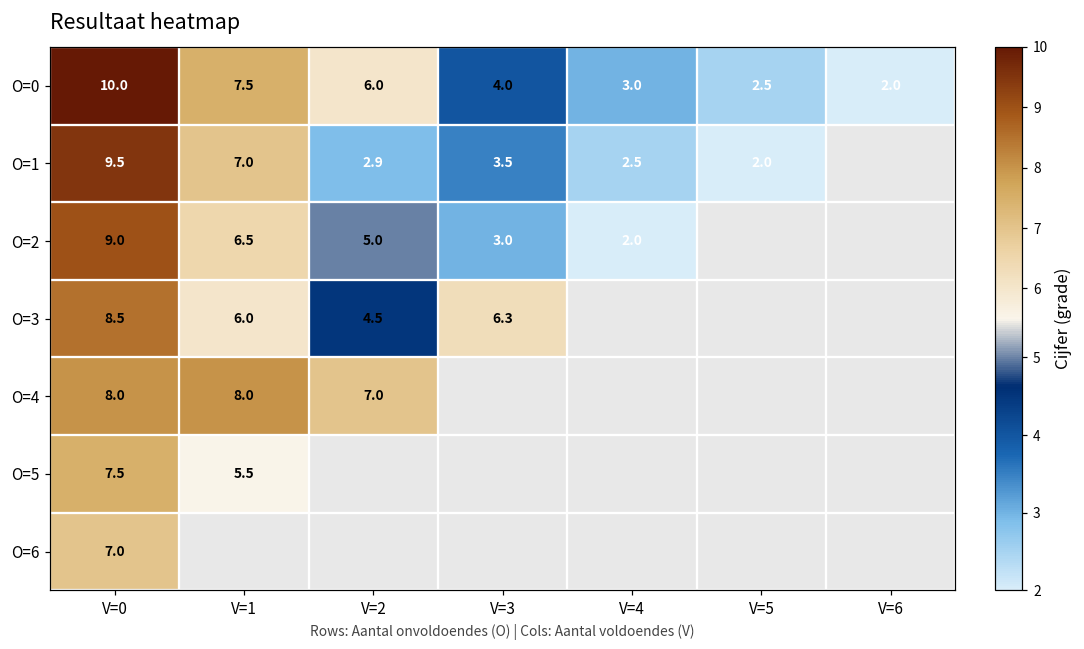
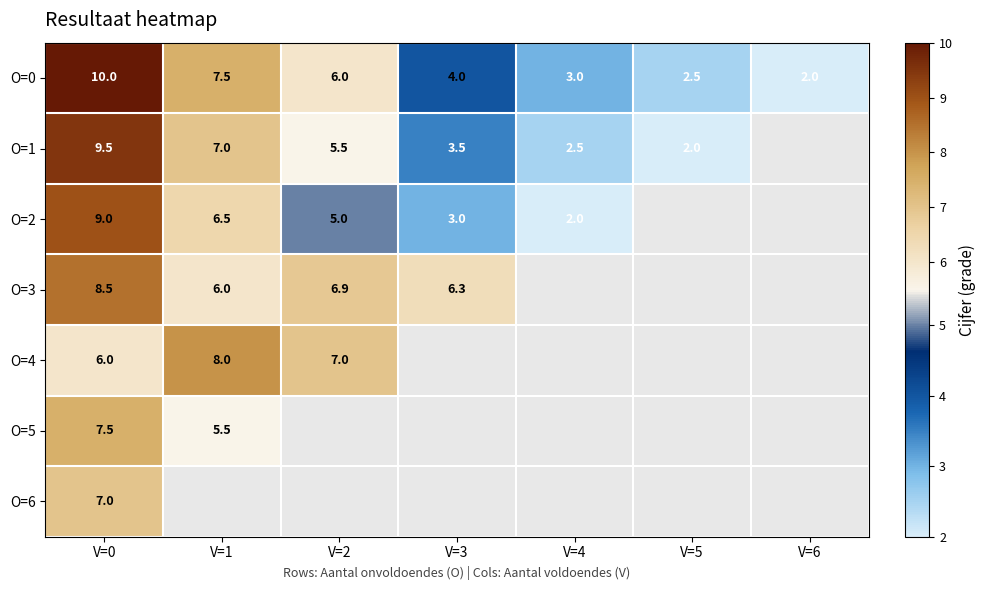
  {
    "O=0": {
      "V=0": 10.0,
      "V=1": 7.5,
      "V=2": 6.0,
      "V=3": 4.0,
      "V=4": 3.0,
      "V=5": 2.5
    },
    "O=1": {
      "V=0": 9.5,
      "V=1": 7.0,
-     "V=2": 2.9,
+     "V=2": 5.5,
      "V=3": 3.5,
      "V=4": 2.5
    },
    "O=2": {
      "V=0": 9.0,
      "V=1": 6.5,
      "V=2": 5.0,
      "V=3": 3.0
    },
    "O=3": {
      "V=0": 8.5,
      "V=1": 6.0,
-     "V=2": 4.5,
+     "V=2": 6.9,
      "V=3": 6.3
    },
    "O=4": {
-     "V=0": 8.0,
+     "V=0": 6.0,
      "V=1": 8.0,
      "V=2": 7.0
    },
    "O=5": {
      "V=0": 7.5,
      "V=1": 5.5
    },
    "O=6": {
      "V=0": 7.0
    }
  }
